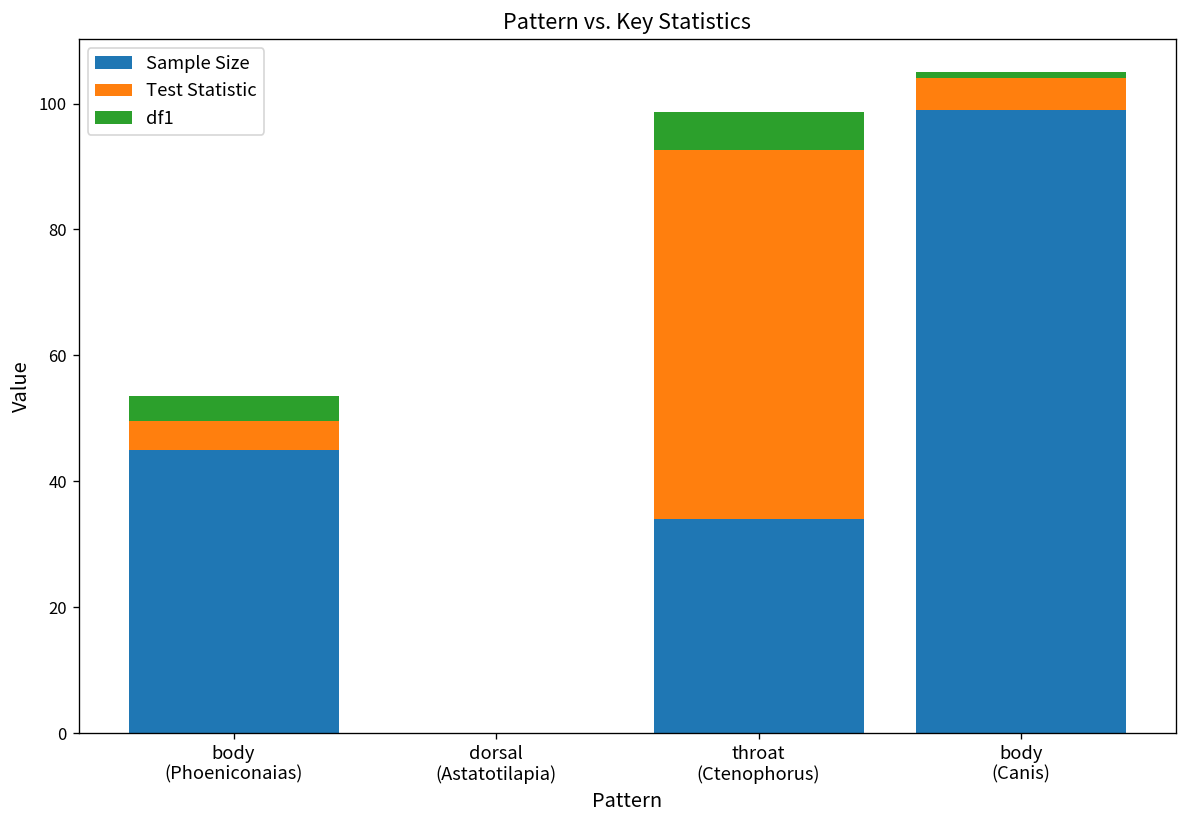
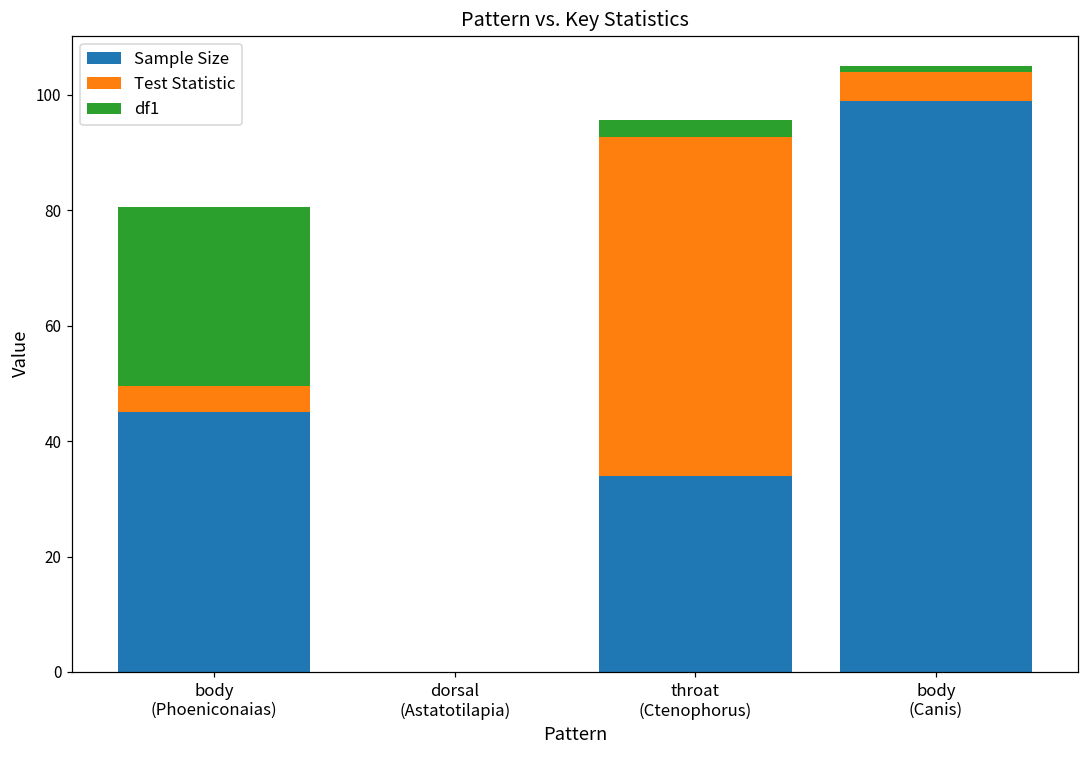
  {
    "Sample Size": {
      "body (Phoeniconaias)": 45,
      "dorsal (Astatotilapia)": 0,
      "throat (Ctenophorus)": 34,
      "body (Canis)": 99
    },
    "Test Statistic": {
      "body (Phoeniconaias)": 5,
      "dorsal (Astatotilapia)": 0,
      "throat (Ctenophorus)": 59,
      "body (Canis)": 5
    },
    "df1": {
-     "body (Phoeniconaias)": 4,
+     "body (Phoeniconaias)": 31,
      "dorsal (Astatotilapia)": 0,
-     "throat (Ctenophorus)": 6,
+     "throat (Ctenophorus)": 3,
      "body (Canis)": 1
    }
  }
